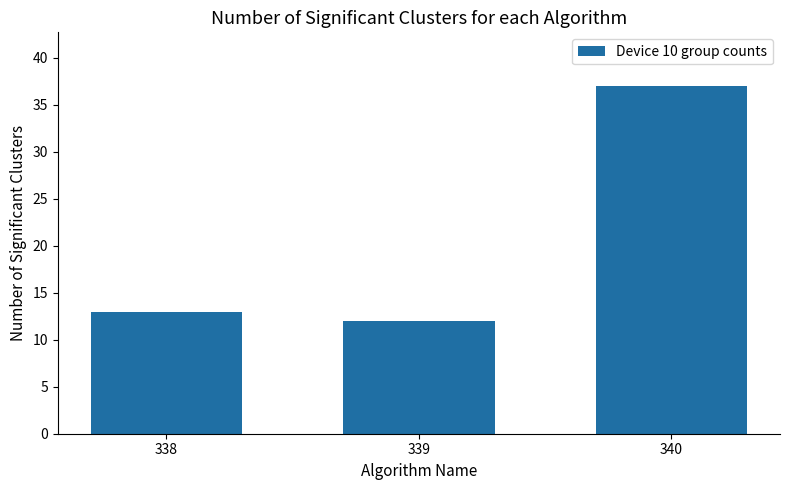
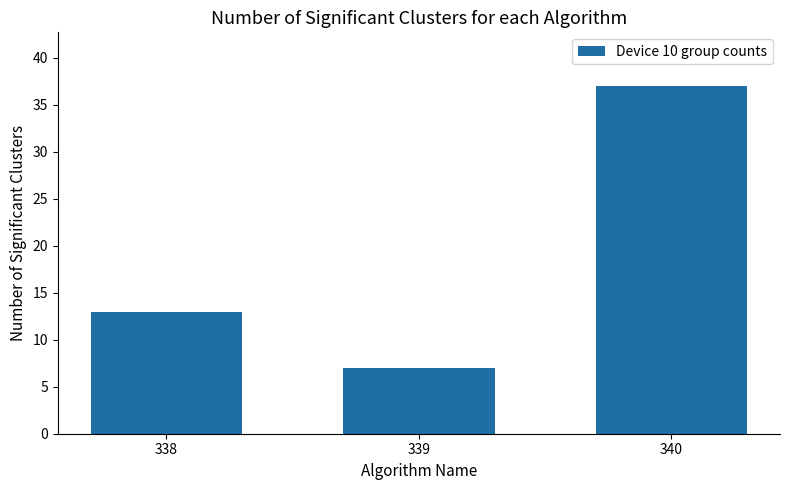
  {
    "338": 13,
-   "339": 12,
+   "339": 7,
    "340": 37
  }
